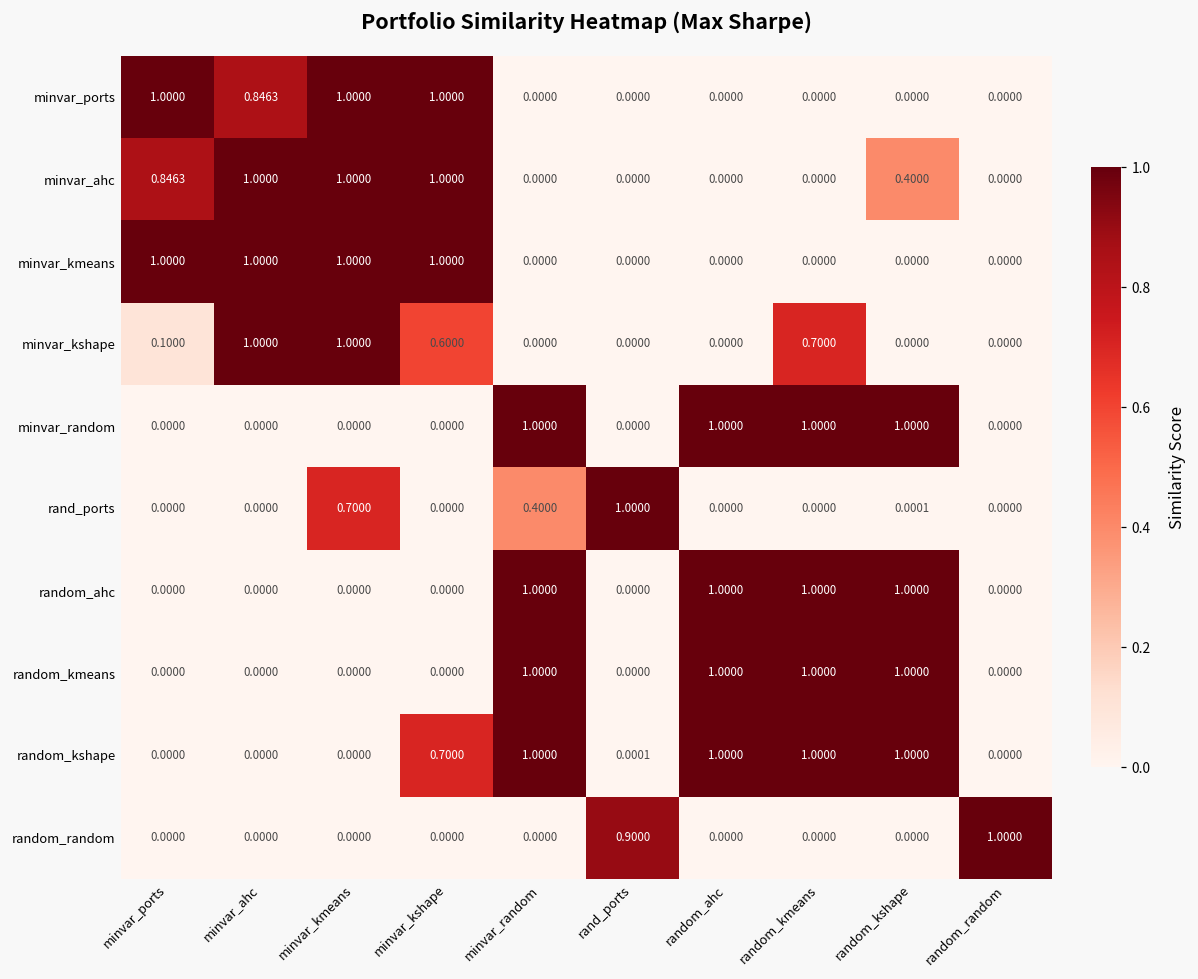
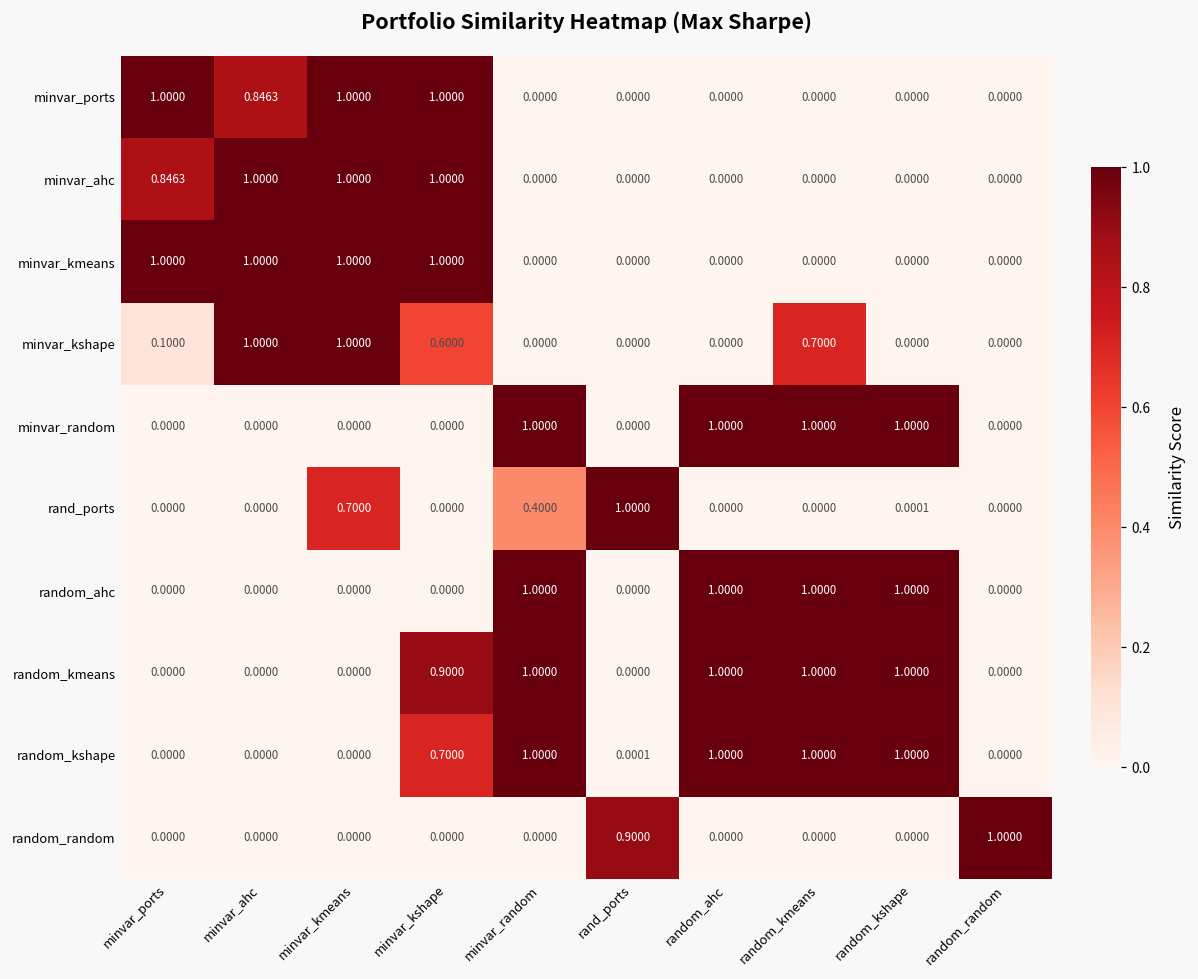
  {
    "minvar_ports": {
      "minvar_ports": 1.0000,
      "minvar_ahc": 0.8463,
      "minvar_kmeans": 1.0000,
      "minvar_kshape": 1.0000,
      "minvar_random": 0.0000,
      "rand_ports": 0.0000,
      "random_ahc": 0.0000,
      "random_kmeans": 0.0000,
      "random_kshape": 0.0000,
      "random_random": 0.0000
    },
    "minvar_ahc": {
      "minvar_ports": 0.8463,
      "minvar_ahc": 1.0000,
      "minvar_kmeans": 1.0000,
      "minvar_kshape": 1.0000,
      "minvar_random": 0.0000,
      "rand_ports": 0.0000,
      "random_ahc": 0.0000,
      "random_kmeans": 0.0000,
-     "random_kshape": 0.4000,
+     "random_kshape": 0.0000,
      "random_random": 0.0000
    },
    "minvar_kmeans": {
      "minvar_ports": 1.0000,
      "minvar_ahc": 1.0000,
      "minvar_kmeans": 1.0000,
      "minvar_kshape": 1.0000,
      "minvar_random": 0.0000,
      "rand_ports": 0.0000,
      "random_ahc": 0.0000,
      "random_kmeans": 0.0000,
      "random_kshape": 0.0000,
      "random_random": 0.0000
    },
    "minvar_kshape": {
      "minvar_ports": 0.1000,
      "minvar_ahc": 1.0000,
      "minvar_kmeans": 1.0000,
      "minvar_kshape": 0.6000,
      "minvar_random": 0.0000,
      "rand_ports": 0.0000,
      "random_ahc": 0.0000,
      "random_kmeans": 0.7000,
      "random_kshape": 0.0000,
      "random_random": 0.0000
    },
    "minvar_random": {
      "minvar_ports": 0.0000,
      "minvar_ahc": 0.0000,
      "minvar_kmeans": 0.0000,
      "minvar_kshape": 0.0000,
      "minvar_random": 1.0000,
      "rand_ports": 0.0000,
      "random_ahc": 1.0000,
      "random_kmeans": 1.0000,
      "random_kshape": 1.0000,
      "random_random": 0.0000
    },
    "rand_ports": {
      "minvar_ports": 0.0000,
      "minvar_ahc": 0.0000,
      "minvar_kmeans": 0.7000,
      "minvar_kshape": 0.0000,
      "minvar_random": 0.4000,
      "rand_ports": 1.0000,
      "random_ahc": 0.0000,
      "random_kmeans": 0.0000,
      "random_kshape": 0.0001,
      "random_random": 0.0000
    },
    "random_ahc": {
      "minvar_ports": 0.0000,
      "minvar_ahc": 0.0000,
      "minvar_kmeans": 0.0000,
      "minvar_kshape": 0.0000,
      "minvar_random": 1.0000,
      "rand_ports": 0.0000,
      "random_ahc": 1.0000,
      "random_kmeans": 1.0000,
      "random_kshape": 1.0000,
      "random_random": 0.0000
    },
    "random_kmeans": {
      "minvar_ports": 0.0000,
      "minvar_ahc": 0.0000,
      "minvar_kmeans": 0.0000,
-     "minvar_kshape": 0.0000,
+     "minvar_kshape": 0.9000,
      "minvar_random": 1.0000,
      "rand_ports": 0.0000,
      "random_ahc": 1.0000,
      "random_kmeans": 1.0000,
      "random_kshape": 1.0000,
      "random_random": 0.0000
    },
    "random_kshape": {
      "minvar_ports": 0.0000,
      "minvar_ahc": 0.0000,
      "minvar_kmeans": 0.0000,
      "minvar_kshape": 0.7000,
      "minvar_random": 1.0000,
      "rand_ports": 0.0001,
      "random_ahc": 1.0000,
      "random_kmeans": 1.0000,
      "random_kshape": 1.0000,
      "random_random": 0.0000
    },
    "random_random": {
      "minvar_ports": 0.0000,
      "minvar_ahc": 0.0000,
      "minvar_kmeans": 0.0000,
      "minvar_kshape": 0.0000,
      "minvar_random": 0.0000,
      "rand_ports": 0.9000,
      "random_ahc": 0.0000,
      "random_kmeans": 0.0000,
      "random_kshape": 0.0000,
      "random_random": 1.0000
    }
  }
